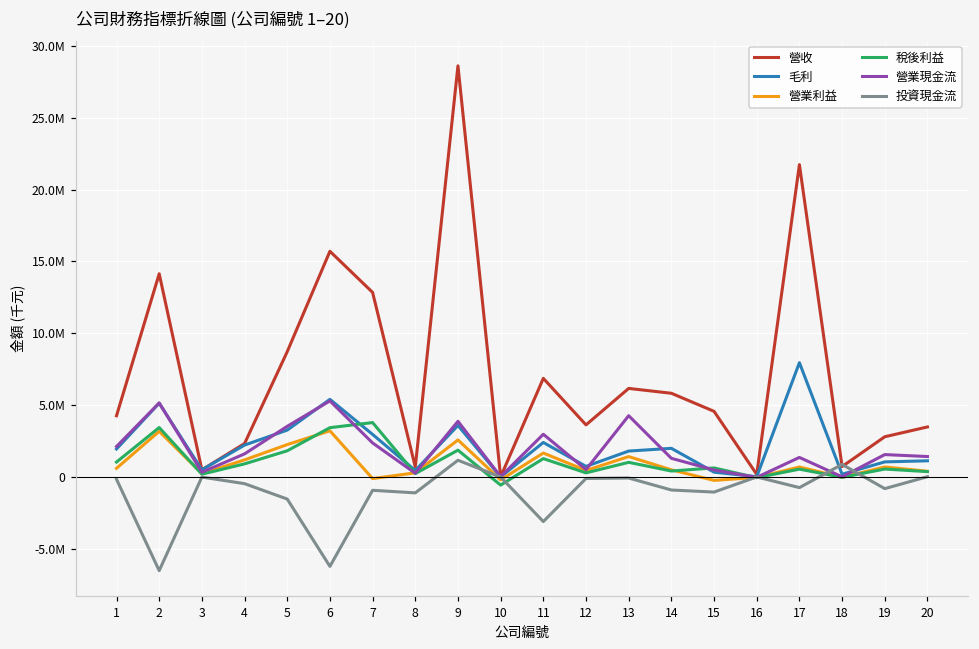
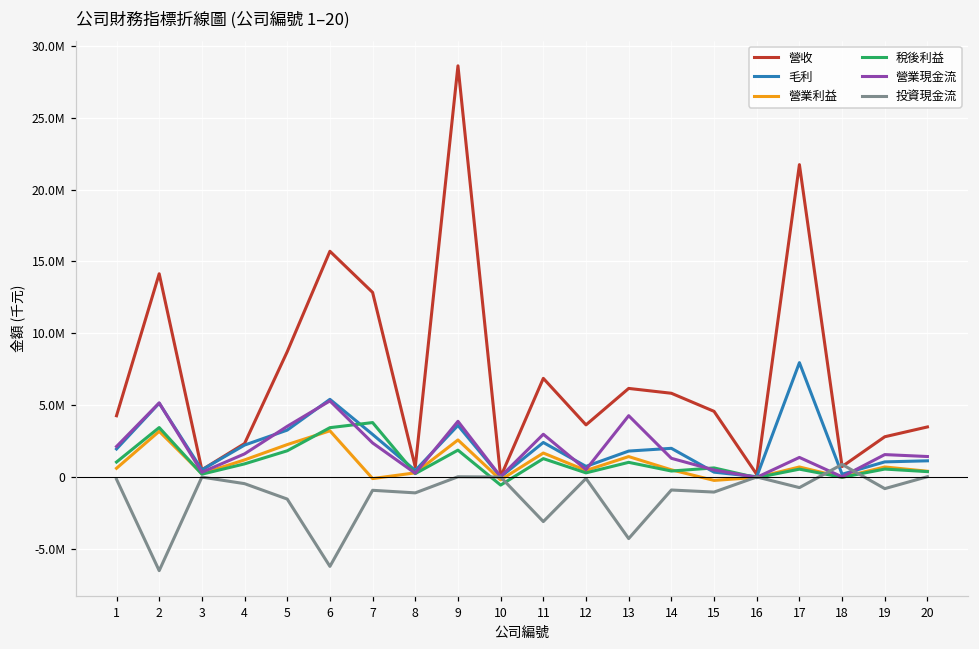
  {
    "營收": {
      "1": 4300000,
      "2": 14100000,
      "5": 8700000,
      "6": 15700000,
      "7": 12800000,
      "8": 700000,
      "9": 28600000,
      "11": 6900000,
      "12": 3600000,
      "13": 6200000,
      "14": 5800000,
      "15": 4600000,
      "17": 21700000,
      "19": 2800000,
      "20": 3500000
    },
    "毛利": {
      "5": 3300000,
      "7": 3000000,
      "9": 3600000,
      "11": 2400000,
      "12": 700000,
      "13": 1800000,
      "14": 2000000,
      "17": 8000000,
      "19": 1000000,
      "20": 1100000
    },
    "營業利益": {
      "1": 600000,
      "2": 3200000,
      "4": 1200000,
      "5": 2300000,
      "6": 3200000,
      "7": -100000,
      "9": 2600000,
      "10": -200000,
      "11": 1700000,
      "13": 1400000,
      "15": -200000
    },
    "稅後利益": {
      "1": 1000000,
      "2": 3400000,
      "4": 900000,
      "5": 1800000,
      "6": 3400000,
      "7": 3800000,
      "9": 1900000,
      "10": -600000,
      "11": 1300000,
      "13": 1000000
    },
    "營業現金流": {
      "4": 1600000,
      "5": 3500000,
      "7": 2400000,
      "9": 3900000,
      "11": 3000000,
      "13": 4300000,
      "14": 1300000,
      "17": 1400000,
      "19": 1600000,
      "20": 1400000
    },
    "投資現金流": {
      "1": -200000,
      "2": -6500000,
      "3": 0,
      "4": -500000,
      "5": -1500000,
      "6": -6200000,
      "7": -900000,
      "8": -1100000,
-     "9": 1200000,
+     "9": 0,
      "11": -3100000,
      "12": -100000,
-     "13": -100000,
+     "13": -4300000,
      "14": -900000,
      "15": -1100000,
      "17": -700000,
      "19": -800000,
      "20": 0
    }
  }
